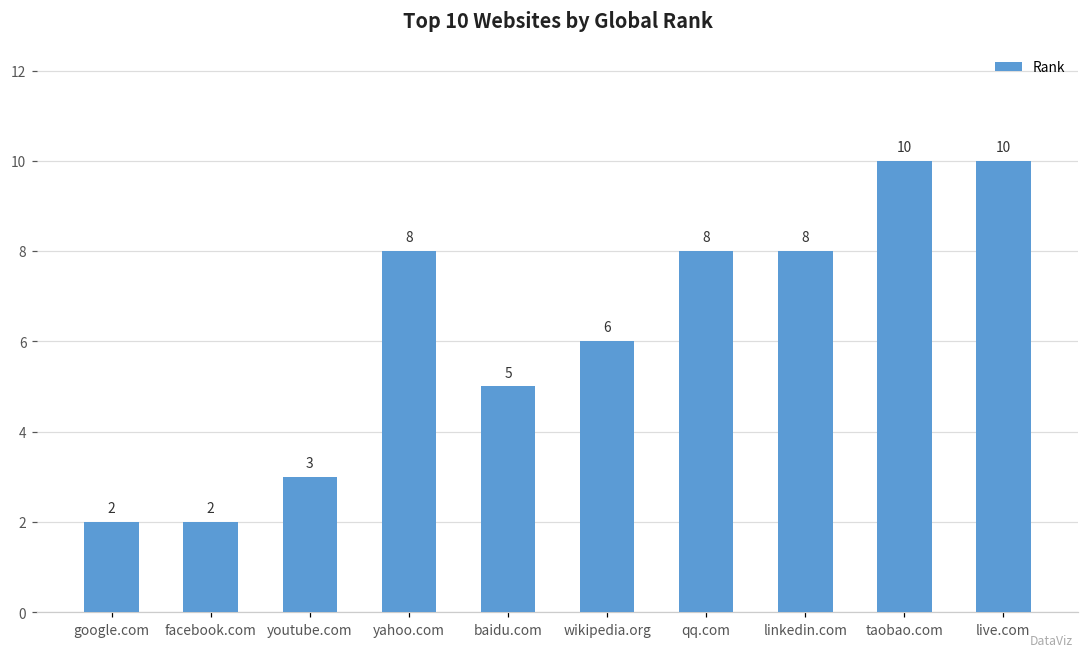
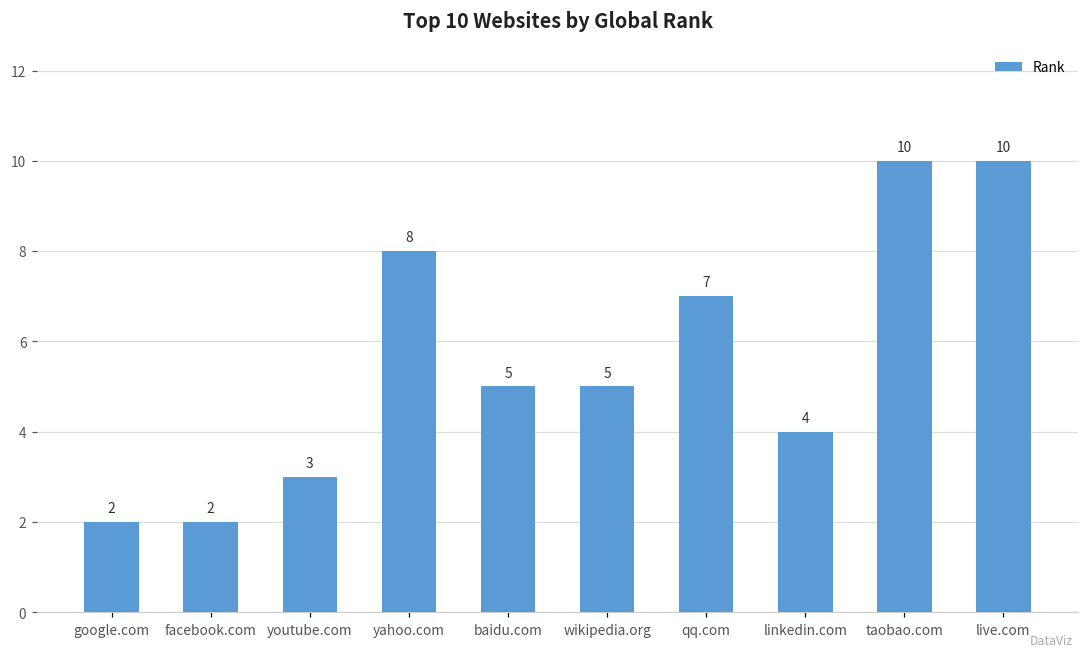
  {
    "google.com": 2,
    "facebook.com": 2,
    "youtube.com": 3,
    "yahoo.com": 8,
    "baidu.com": 5,
-   "wikipedia.org": 6,
-   "qq.com": 8,
-   "linkedin.com": 8,
+   "wikipedia.org": 5,
+   "qq.com": 7,
+   "linkedin.com": 4,
    "taobao.com": 10,
    "live.com": 10
  }
